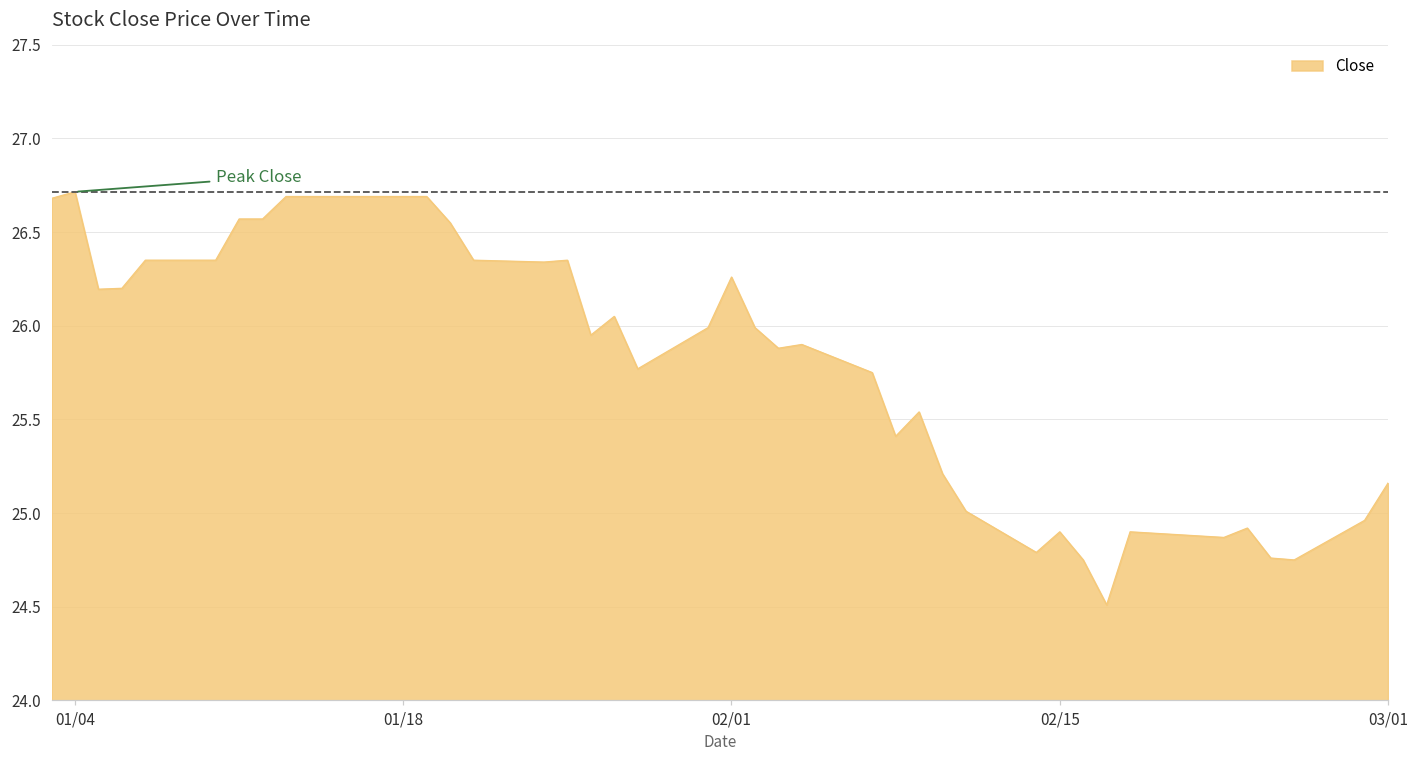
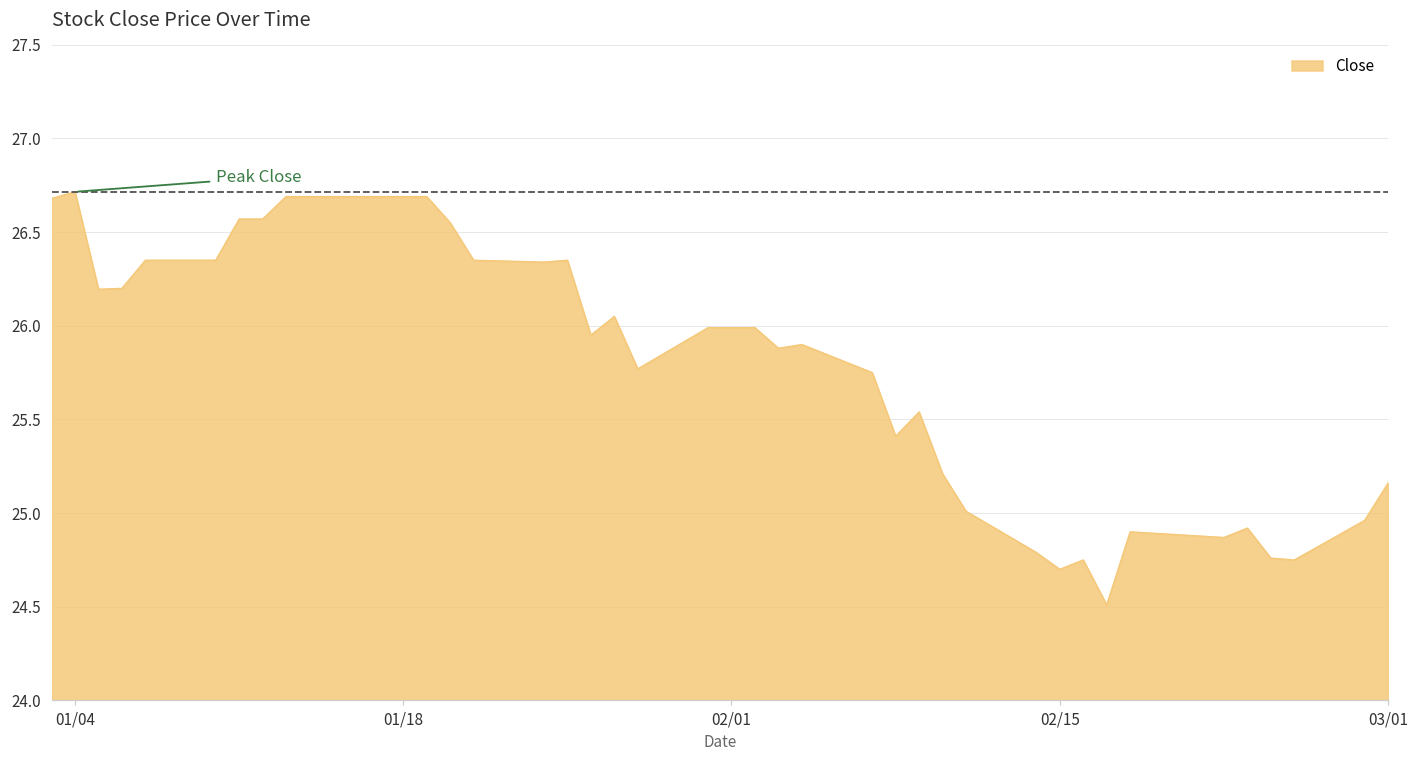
  {
    "01/04": 26.72,
    "01/18": 26.69,
-   "02/01": 26.26,
-   "02/15": 24.9,
+   "02/01": 25.99,
+   "02/15": 24.7,
    "03/01": 25.16
  }
